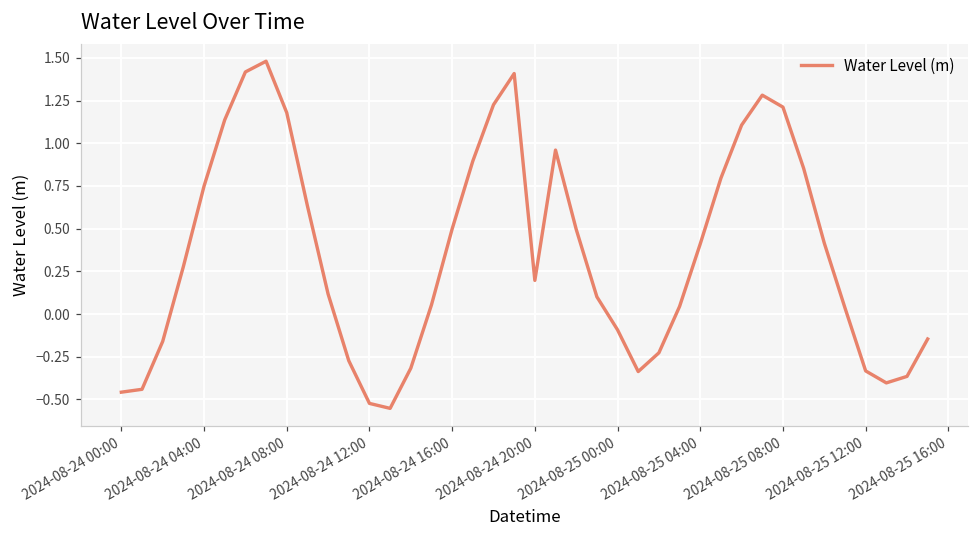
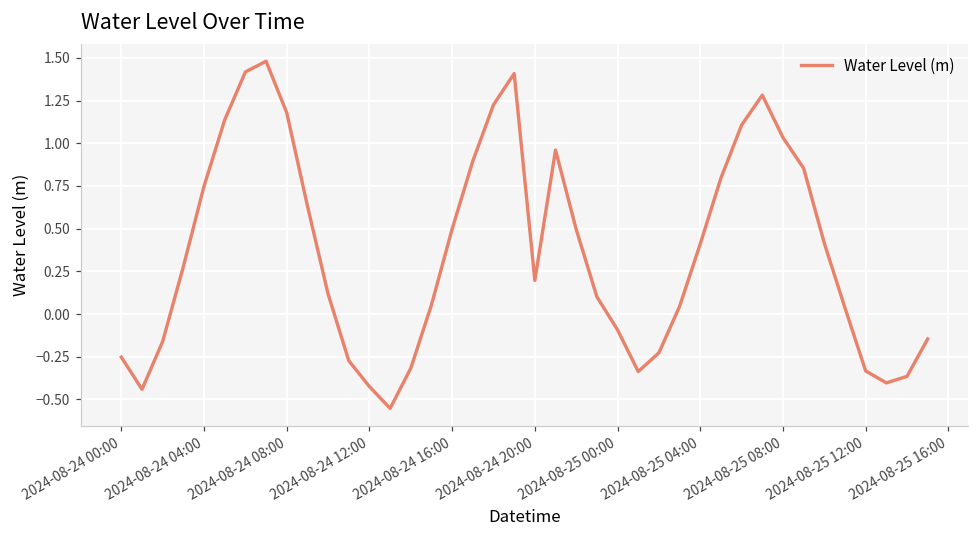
  {
-   "2024-08-24 00:00": -0.46,
+   "2024-08-24 00:00": -0.25,
    "2024-08-24 04:00": 0.75,
    "2024-08-24 08:00": 1.18,
-   "2024-08-24 12:00": -0.52,
+   "2024-08-24 12:00": -0.42,
    "2024-08-24 16:00": 0.50,
    "2024-08-24 20:00": 0.20,
    "2024-08-25 00:00": -0.09,
    "2024-08-25 04:00": 0.41,
-   "2024-08-25 08:00": 1.21,
+   "2024-08-25 08:00": 1.03,
    "2024-08-25 12:00": -0.33
  }
